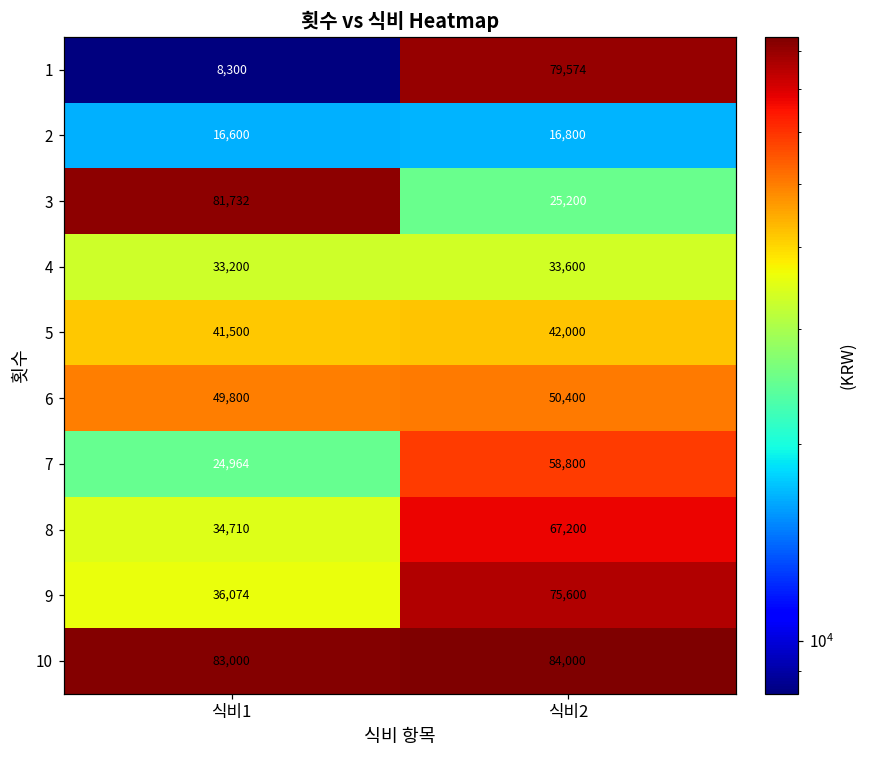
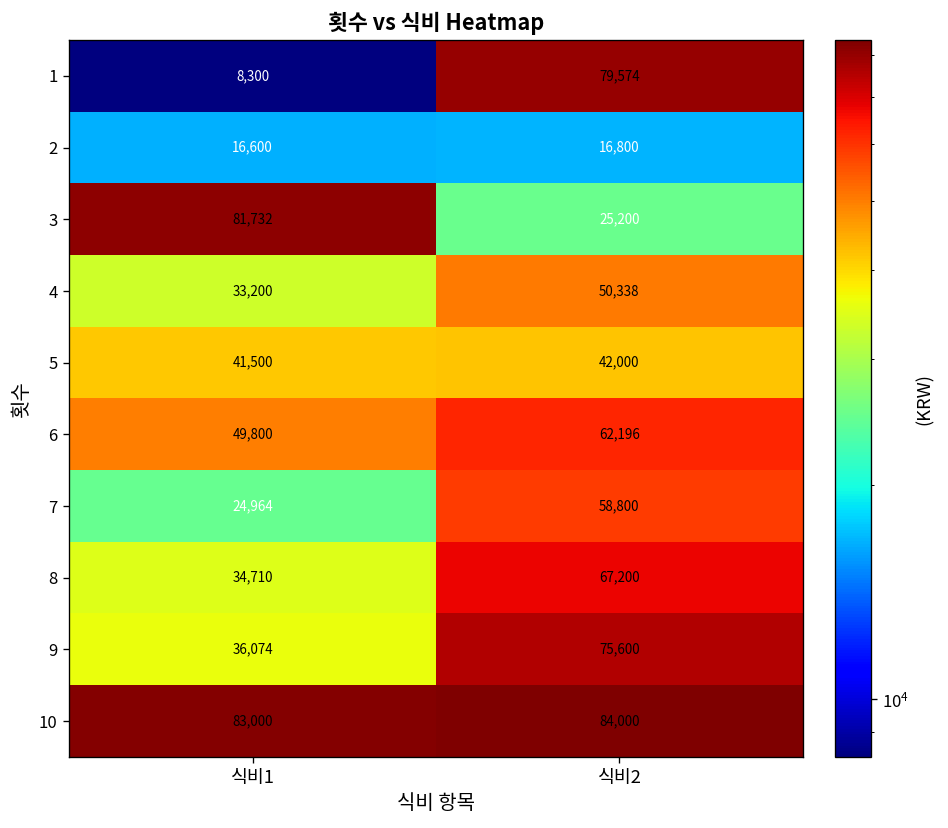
  {
    "1": {
      "식비1": "8,300",
      "식비2": "79,574"
    },
    "2": {
      "식비1": "16,600",
      "식비2": "16,800"
    },
    "3": {
      "식비1": "81,732",
      "식비2": "25,200"
    },
    "4": {
      "식비1": "33,200",
-     "식비2": "33,600"
+     "식비2": "50,338"
    },
    "5": {
      "식비1": "41,500",
      "식비2": "42,000"
    },
    "6": {
      "식비1": "49,800",
-     "식비2": "50,400"
+     "식비2": "62,196"
    },
    "7": {
      "식비1": "24,964",
      "식비2": "58,800"
    },
    "8": {
      "식비1": "34,710",
      "식비2": "67,200"
    },
    "9": {
      "식비1": "36,074",
      "식비2": "75,600"
    },
    "10": {
      "식비1": "83,000",
      "식비2": "84,000"
    }
  }
